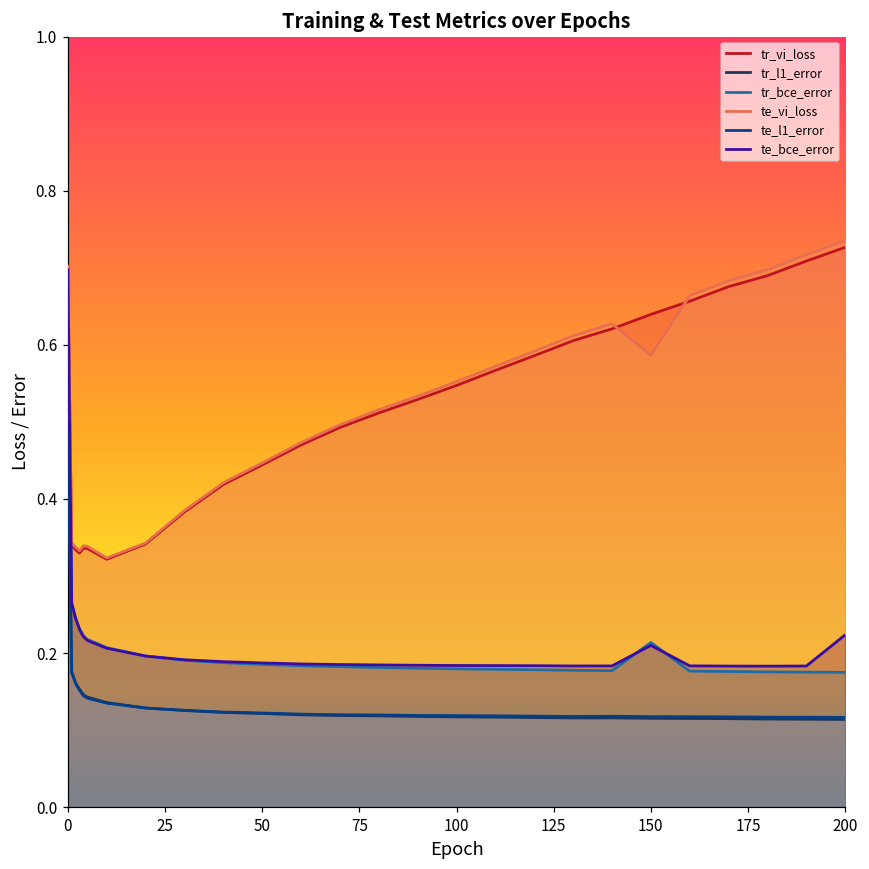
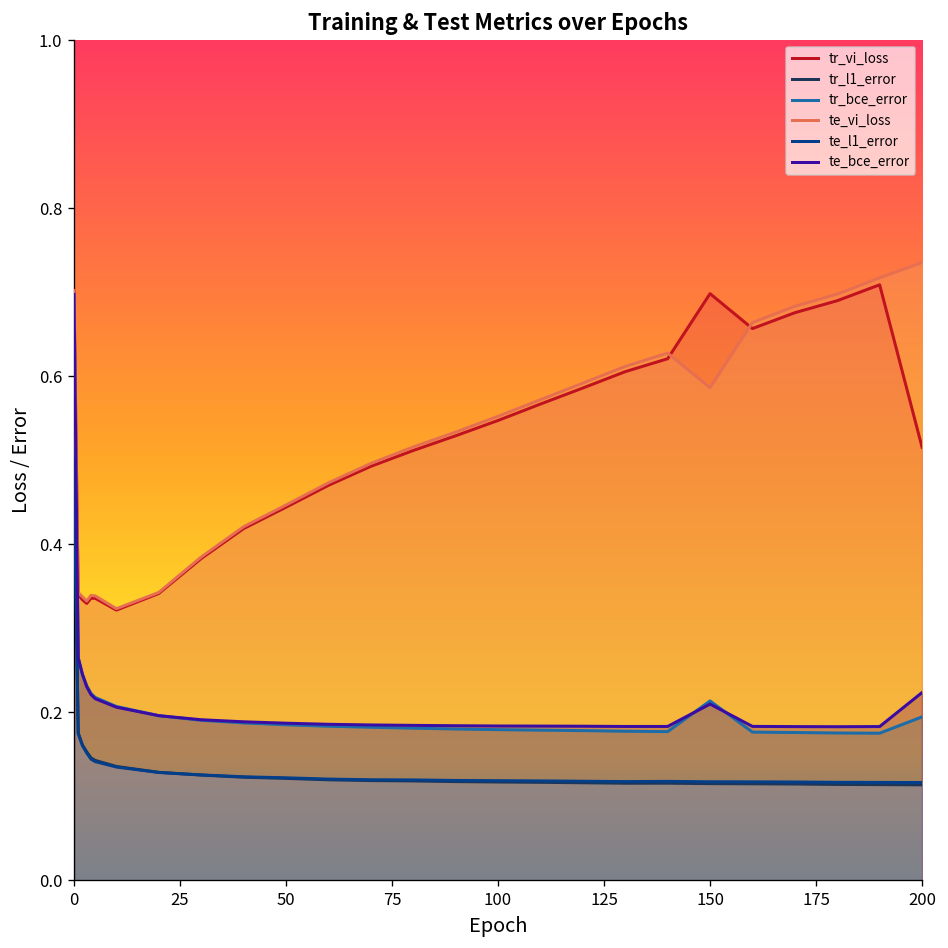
  {
    "tr_vi_loss": {
      "100": 0.55,
-     "150": 0.64,
-     "200": 0.73
+     "150": 0.70,
+     "200": 0.52
    },
    "tr_bce_error": {
      "100": 0.18,
      "150": 0.21,
-     "200": 0.17
+     "200": 0.19
    },
    "te_vi_loss": {
      "100": 0.55,
      "150": 0.59,
      "200": 0.74
    },
    "te_bce_error": {
      "100": 0.18,
      "150": 0.21,
      "200": 0.22
    }
  }
